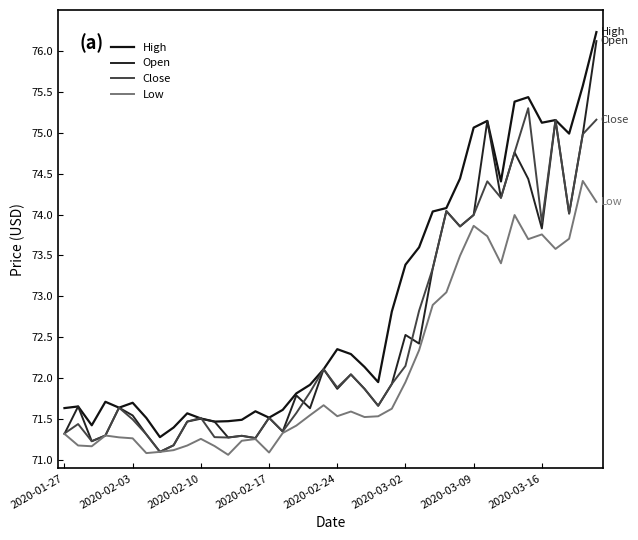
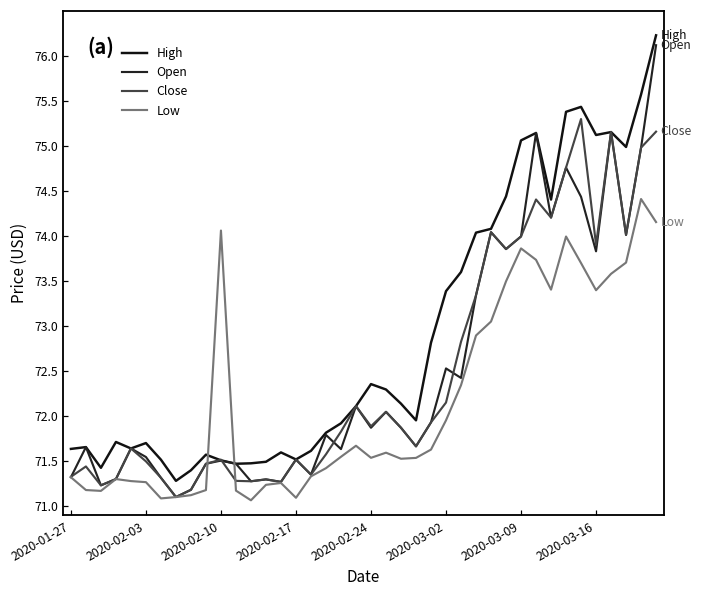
  {
    "Low": {
      "2020-02-03": 71.3,
-     "2020-02-10": 71.3,
+     "2020-02-10": 74.1,
      "2020-02-17": 71.1,
      "2020-02-24": 71.5,
      "2020-03-02": 72.0,
      "2020-03-09": 73.9,
-     "2020-03-16": 73.8
+     "2020-03-16": 73.4
    }
  }
